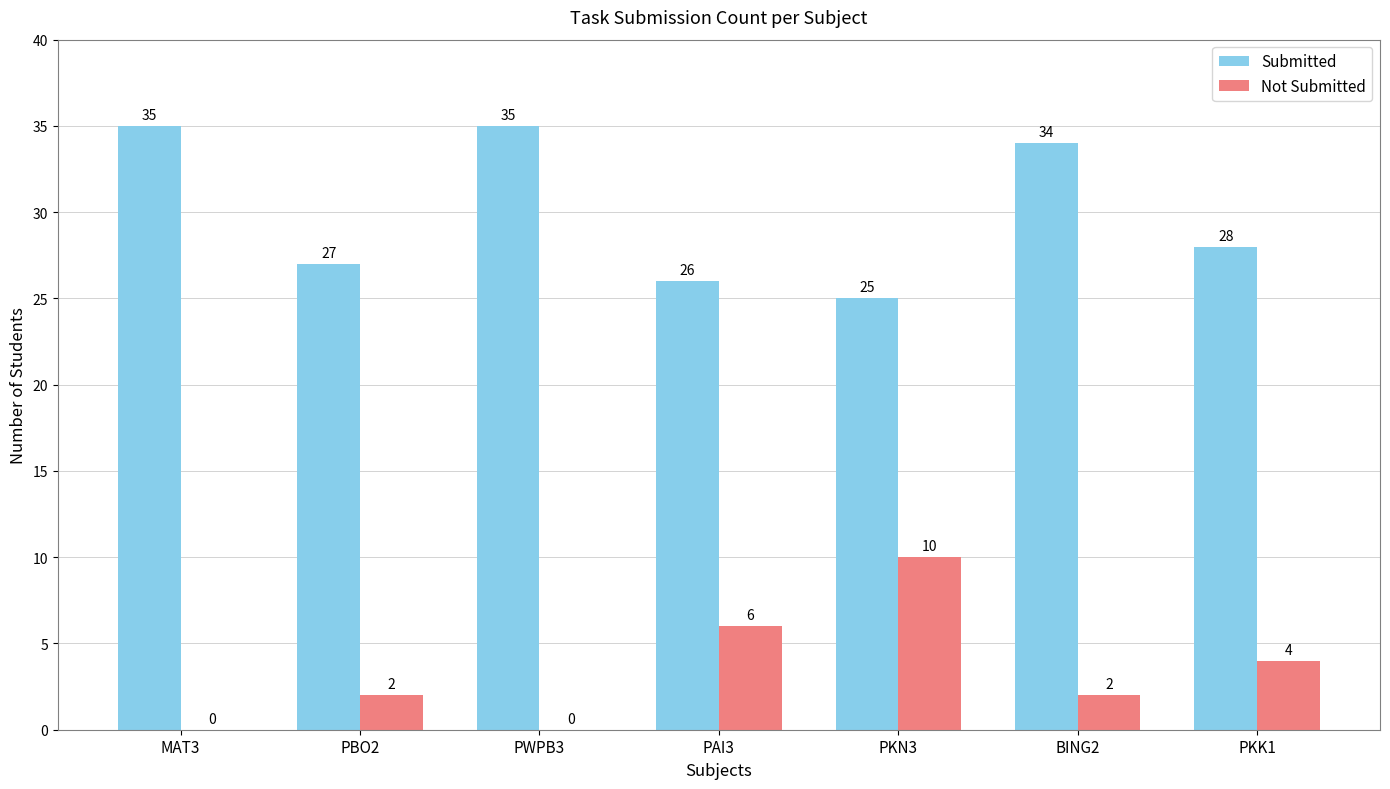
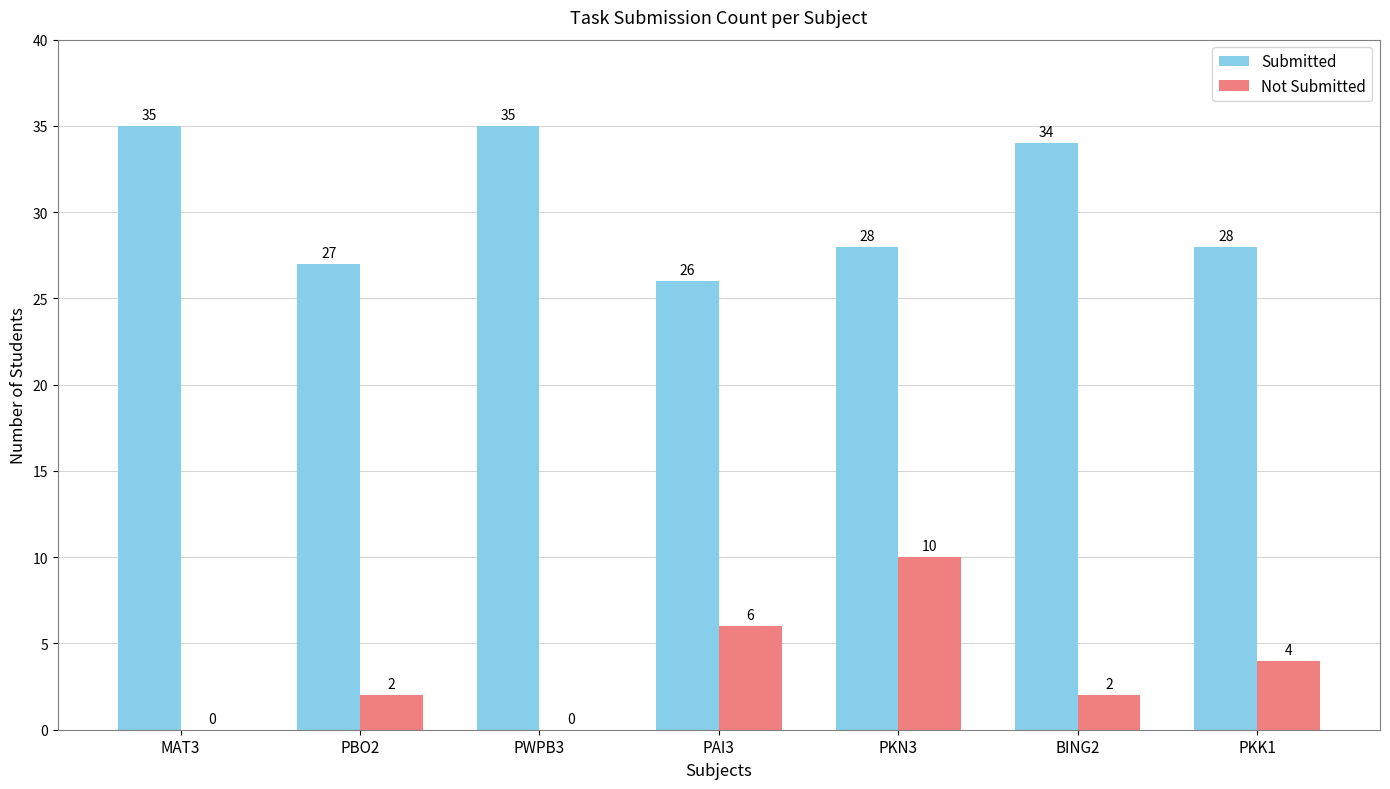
  {
    "Submitted": {
      "MAT3": 35,
      "PBO2": 27,
      "PWPB3": 35,
      "PAI3": 26,
-     "PKN3": 25,
+     "PKN3": 28,
      "BING2": 34,
      "PKK1": 28
    },
    "Not Submitted": {
      "MAT3": 0,
      "PBO2": 2,
      "PWPB3": 0,
      "PAI3": 6,
      "PKN3": 10,
      "BING2": 2,
      "PKK1": 4
    }
  }
